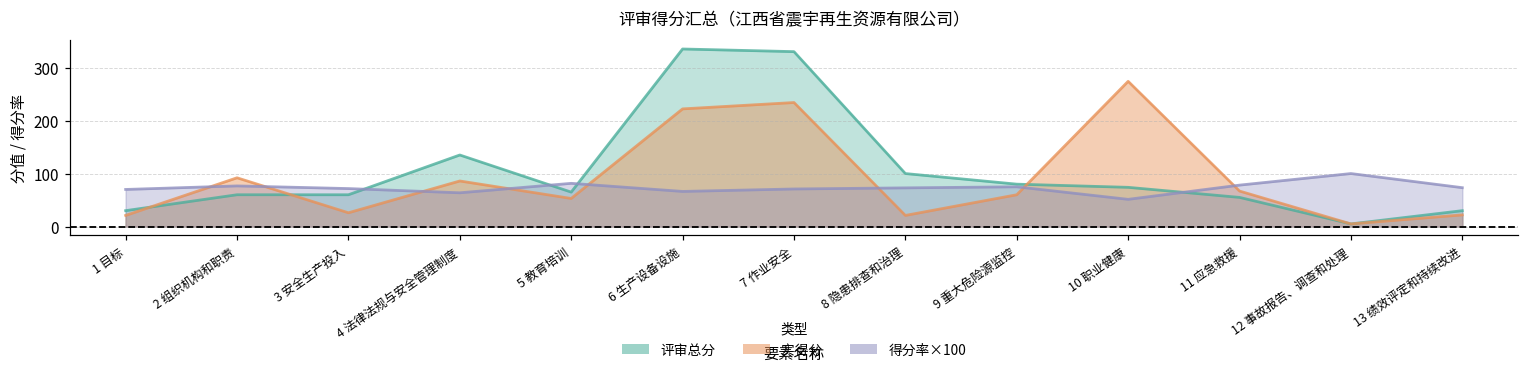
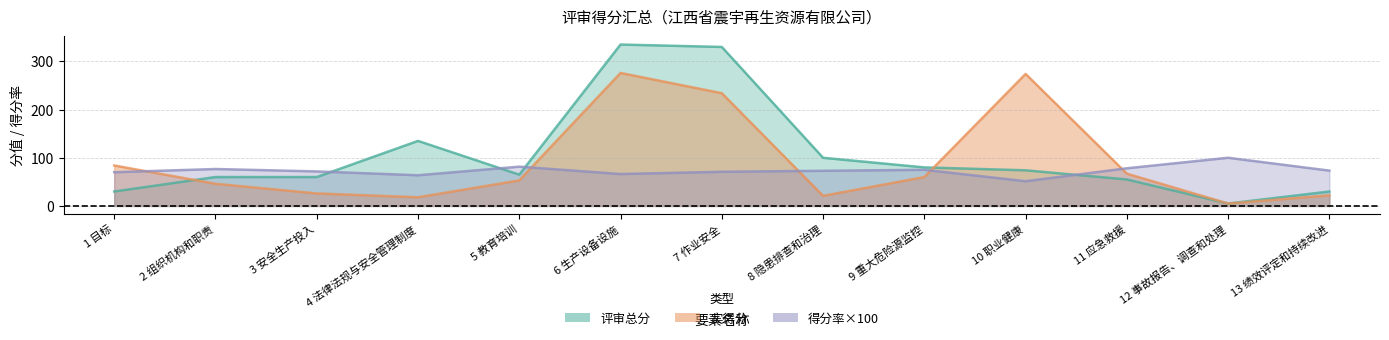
  {
    "实得分": {
-     "1 目标": 20,
-     "2 组织机构和职责": 90,
+     "1 目标": 80,
+     "2 组织机构和职责": 50,
      "3 安全生产投入": 30,
-     "4 法律法规与安全管理制度": 90,
+     "4 法律法规与安全管理制度": 20,
      "5 教育培训": 50,
-     "6 生产设备设施": 220,
+     "6 生产设备设施": 280,
      "7 作业安全": 230,
      "8 隐患排查和治理": 20,
      "9 重大危险源监控": 60,
      "10 职业健康": 270,
      "11 应急救援": 70,
      "13 绩效评定和持续改进": 20
    }
  }
